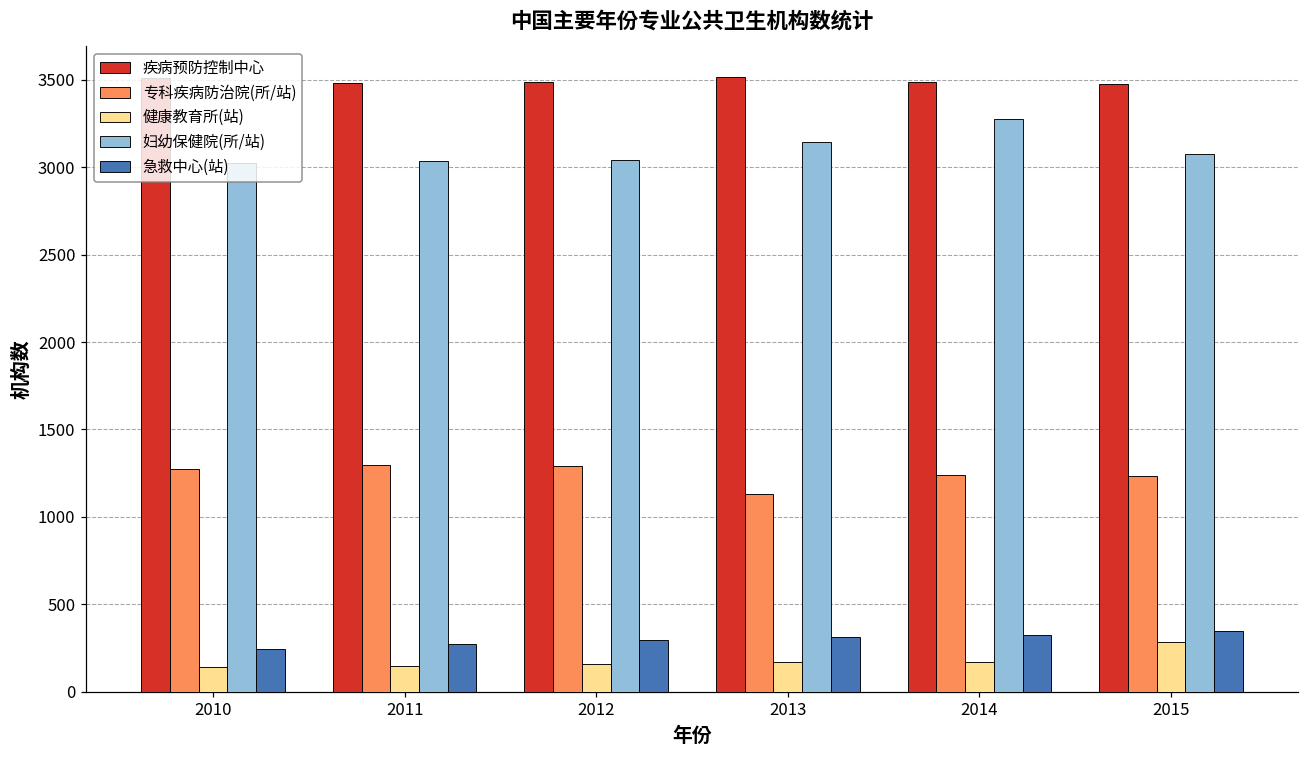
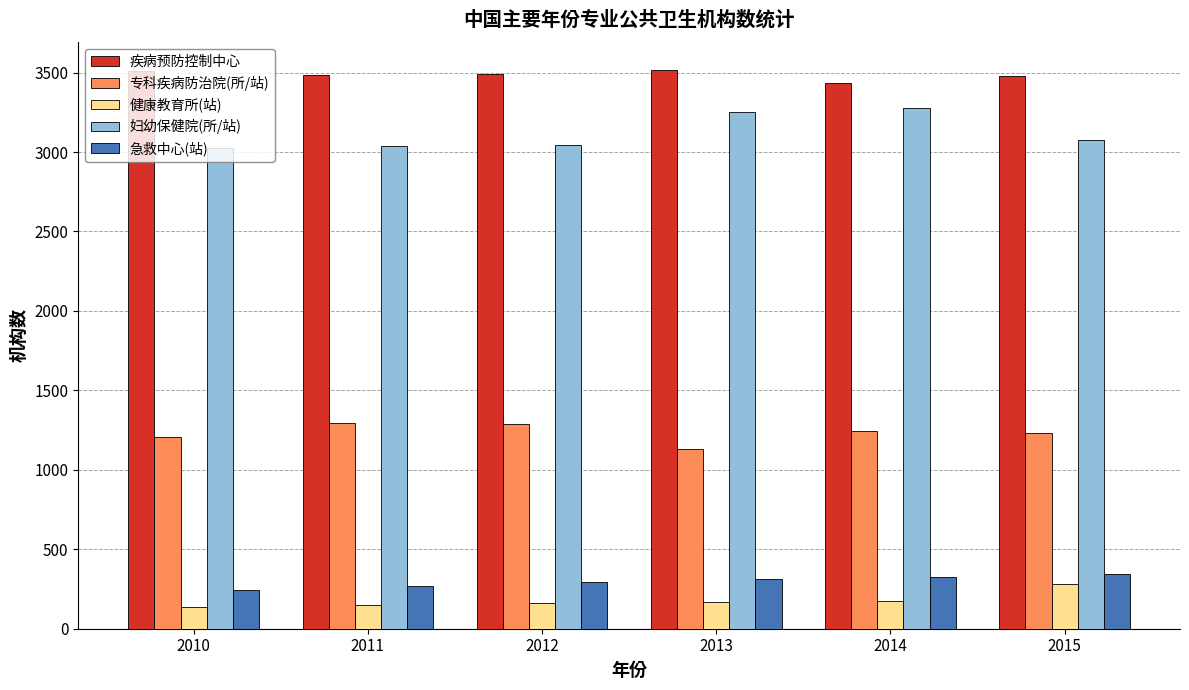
  {
    "疾病预防控制中心": {
      "2011": 3480,
      "2012": 3490,
      "2013": 3520,
-     "2014": 3490,
+     "2014": 3440,
      "2015": 3480
    },
    "专科疾病防治院(所/站)": {
-     "2010": 1270,
+     "2010": 1210,
      "2011": 1290,
      "2012": 1290,
      "2013": 1130,
      "2014": 1240,
      "2015": 1230
    },
    "健康教育所(站)": {
      "2010": 140,
      "2011": 150,
      "2012": 160,
      "2013": 170,
      "2014": 170,
      "2015": 280
    },
    "妇幼保健院(所/站)": {
      "2011": 3040,
      "2012": 3040,
-     "2013": 3140,
+     "2013": 3250,
      "2014": 3280,
      "2015": 3080
    },
    "急救中心(站)": {
      "2010": 250,
      "2011": 270,
      "2012": 300,
      "2013": 310,
      "2014": 330,
      "2015": 350
    }
  }
